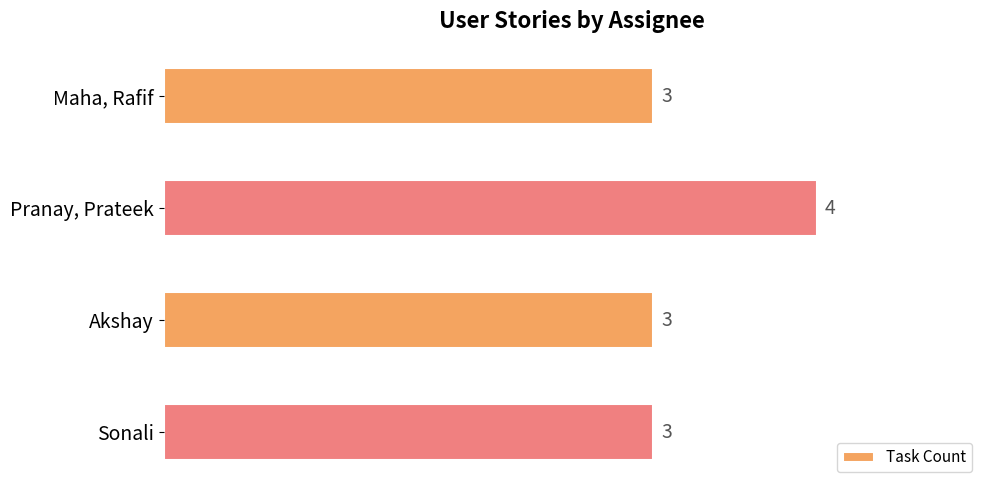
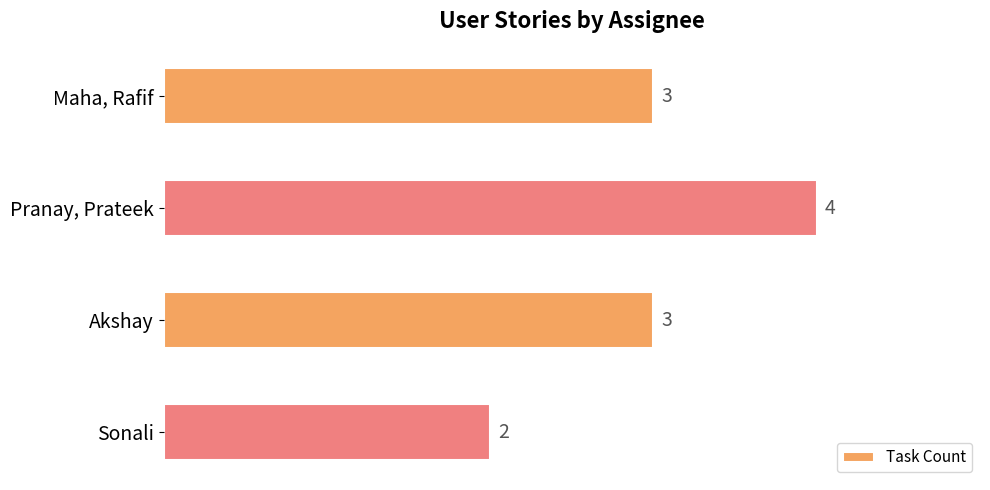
  {
    "Maha, Rafif": 3,
    "Pranay, Prateek": 4,
    "Akshay": 3,
-   "Sonali": 3
+   "Sonali": 2
  }
